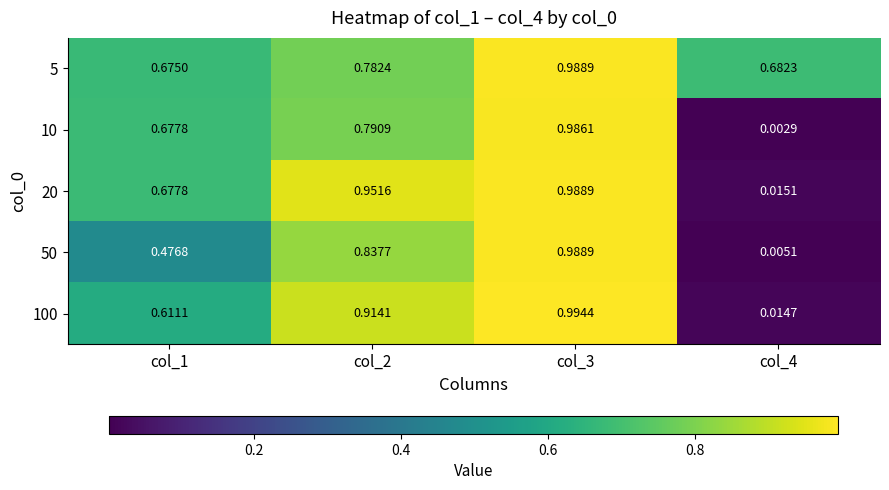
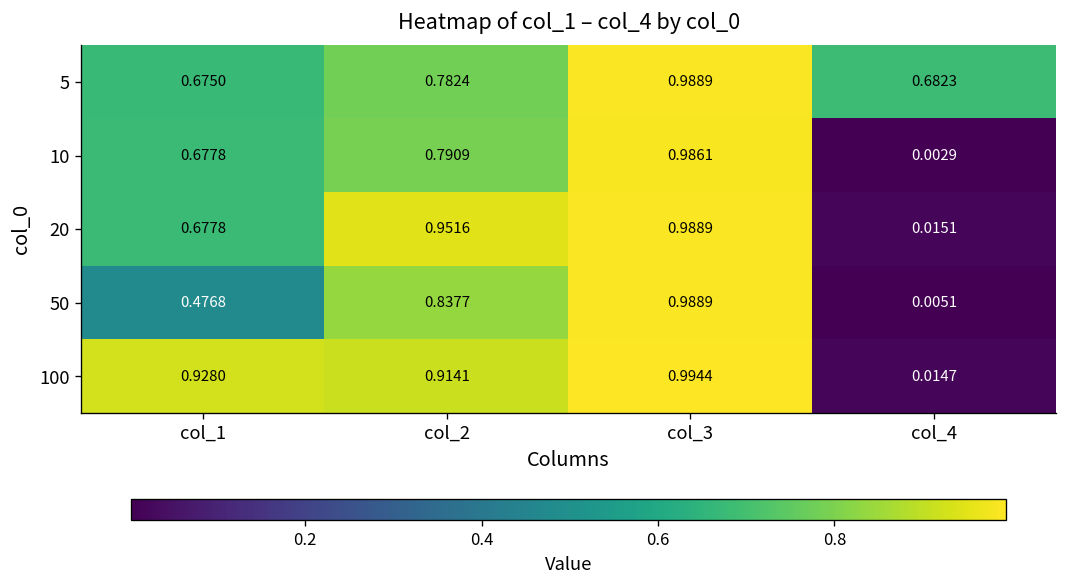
  {
    "5": {
      "col_1": 0.6750,
      "col_2": 0.7824,
      "col_3": 0.9889,
      "col_4": 0.6823
    },
    "10": {
      "col_1": 0.6778,
      "col_2": 0.7909,
      "col_3": 0.9861,
      "col_4": 0.0029
    },
    "20": {
      "col_1": 0.6778,
      "col_2": 0.9516,
      "col_3": 0.9889,
      "col_4": 0.0151
    },
    "50": {
      "col_1": 0.4768,
      "col_2": 0.8377,
      "col_3": 0.9889,
      "col_4": 0.0051
    },
    "100": {
-     "col_1": 0.6111,
+     "col_1": 0.9280,
      "col_2": 0.9141,
      "col_3": 0.9944,
      "col_4": 0.0147
    }
  }
